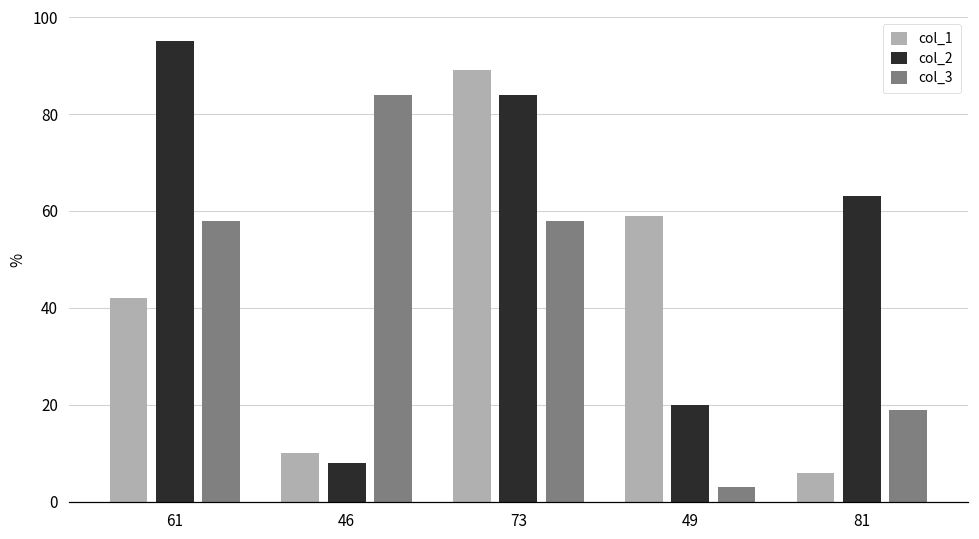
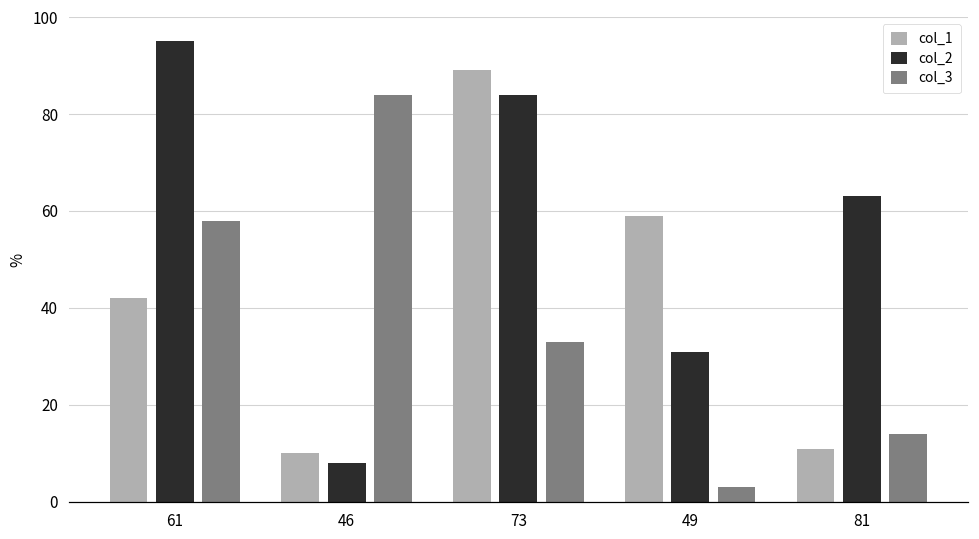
  {
    "col_1": {
      "61": 42,
      "46": 10,
      "73": 89,
      "49": 59,
-     "81": 6
+     "81": 11
    },
    "col_2": {
      "61": 95,
      "46": 8,
      "73": 84,
-     "49": 20,
+     "49": 31,
      "81": 63
    },
    "col_3": {
      "61": 58,
      "46": 84,
-     "73": 58,
+     "73": 33,
      "49": 3,
-     "81": 19
+     "81": 14
    }
  }
